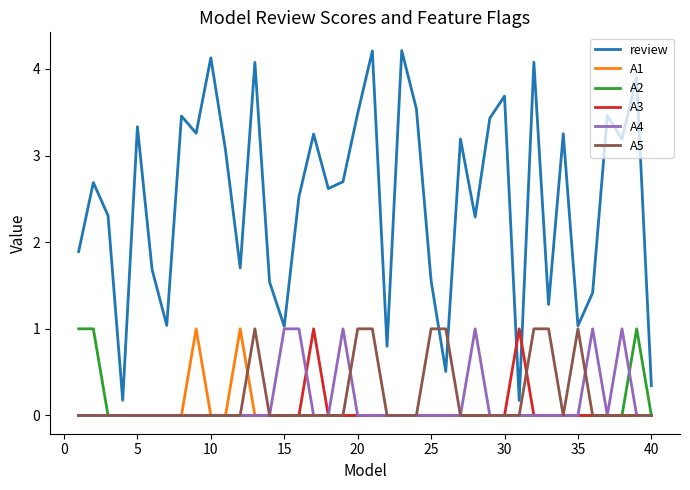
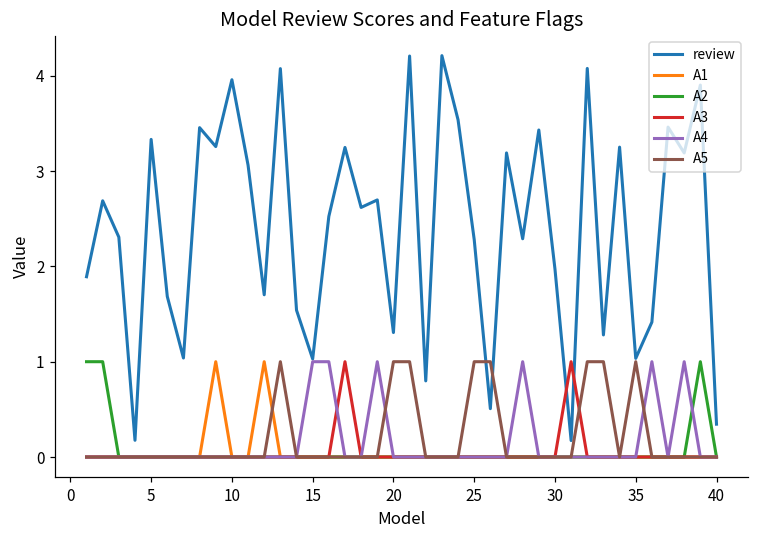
  {
    "review": {
      "5": 3.3,
-     "10": 4.1,
-     "20": 3.5,
-     "25": 1.6,
-     "30": 3.7,
+     "10": 4.0,
+     "20": 1.3,
+     "25": 2.3,
+     "30": 2.0,
      "35": 1.0,
      "40": 0.3
    },
    "A5": {
      "20": 1.0,
      "25": 1.0,
      "35": 1.0
    }
  }
